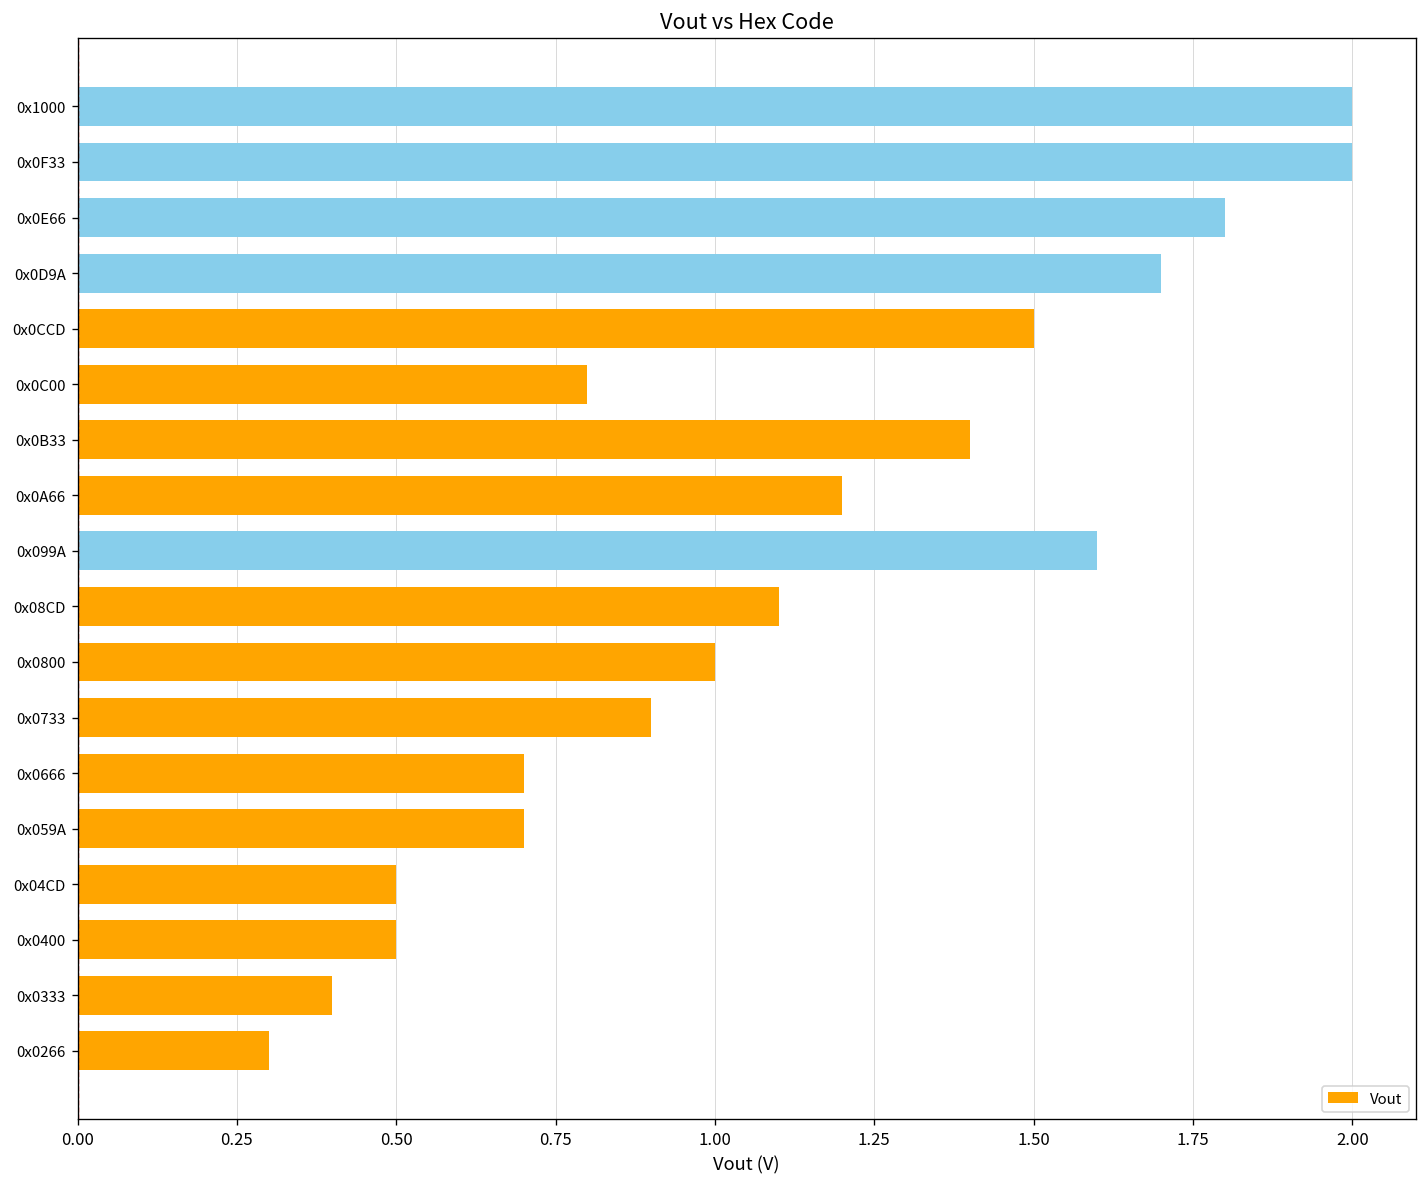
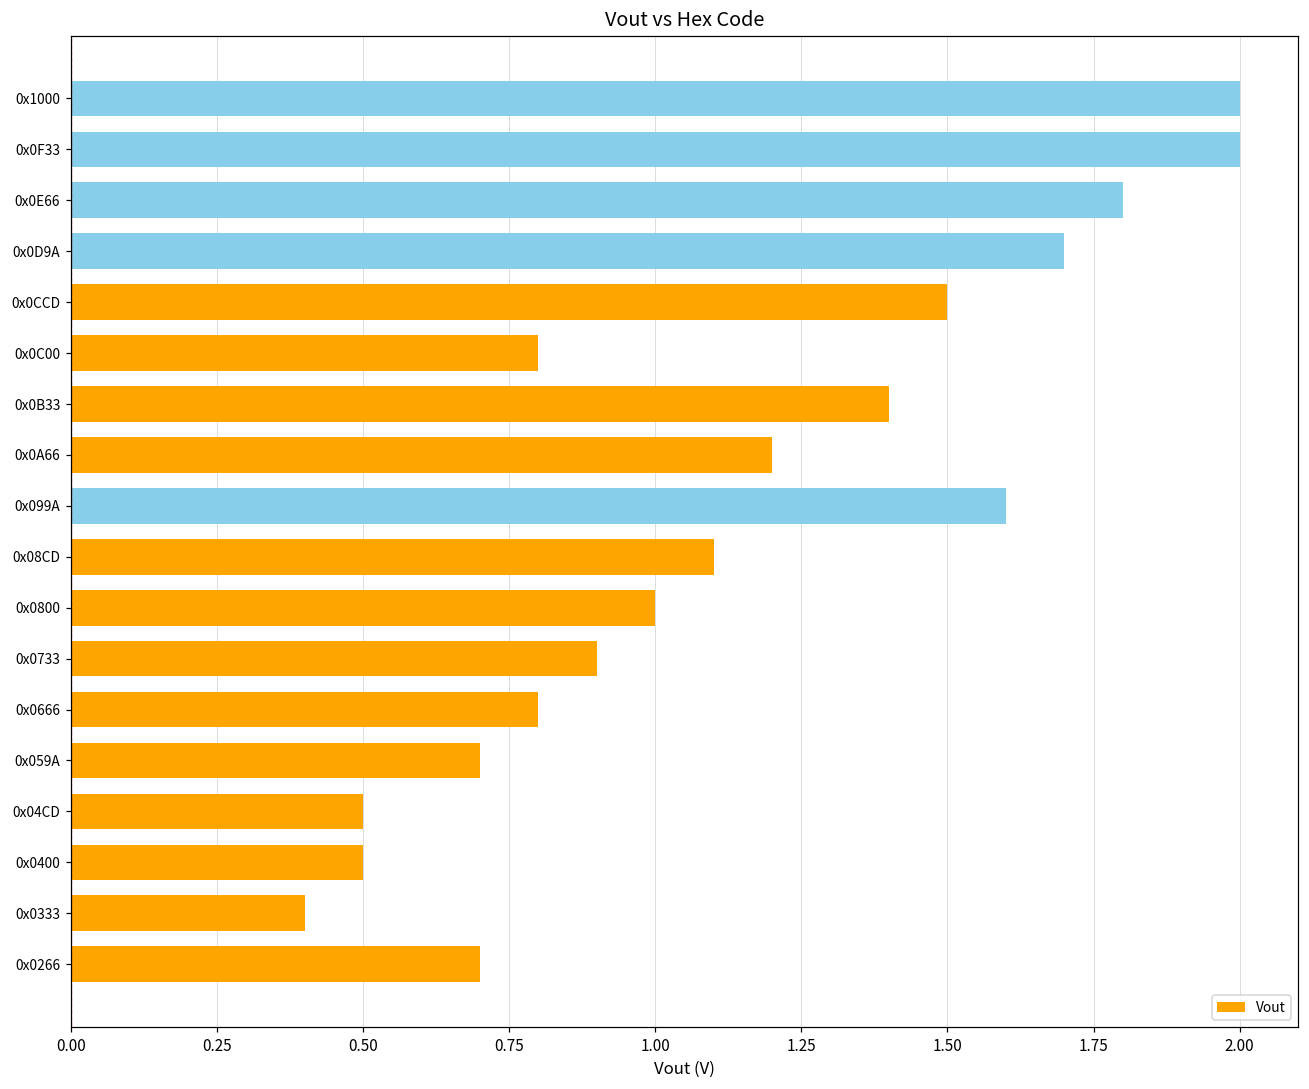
  {
    "0x1000": 2.0,
    "0x0F33": 2.0,
    "0x0E66": 1.8,
    "0x0D9A": 1.7,
    "0x0CCD": 1.5,
    "0x0C00": 0.8,
    "0x0B33": 1.4,
    "0x0A66": 1.2,
    "0x099A": 1.6,
    "0x08CD": 1.1,
    "0x0800": 1.0,
    "0x0733": 0.9,
-   "0x0666": 0.7,
+   "0x0666": 0.8,
    "0x059A": 0.7,
    "0x04CD": 0.5,
    "0x0400": 0.5,
    "0x0333": 0.4,
-   "0x0266": 0.3
+   "0x0266": 0.7
  }
